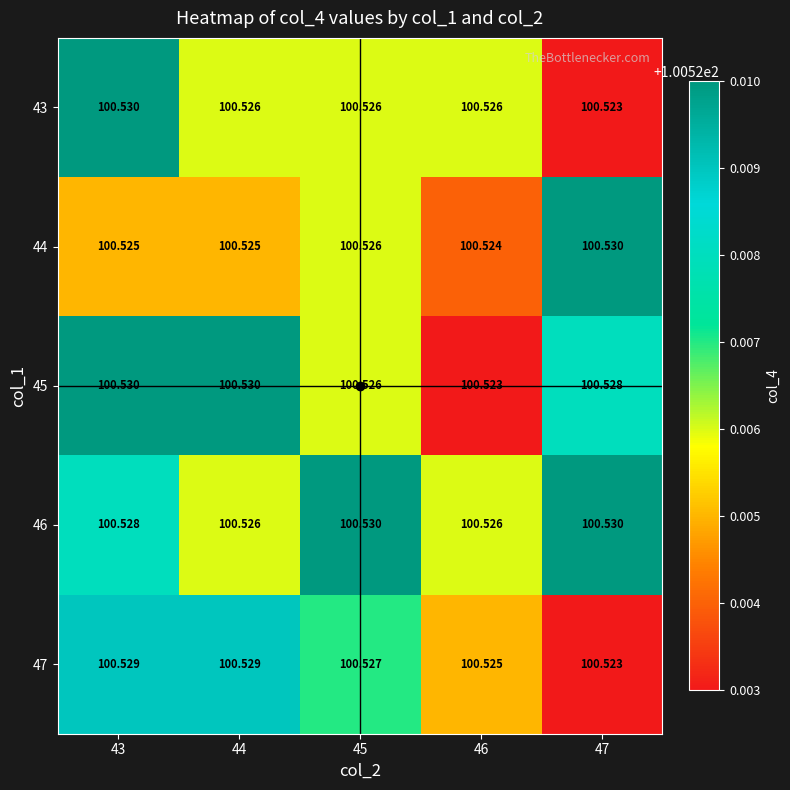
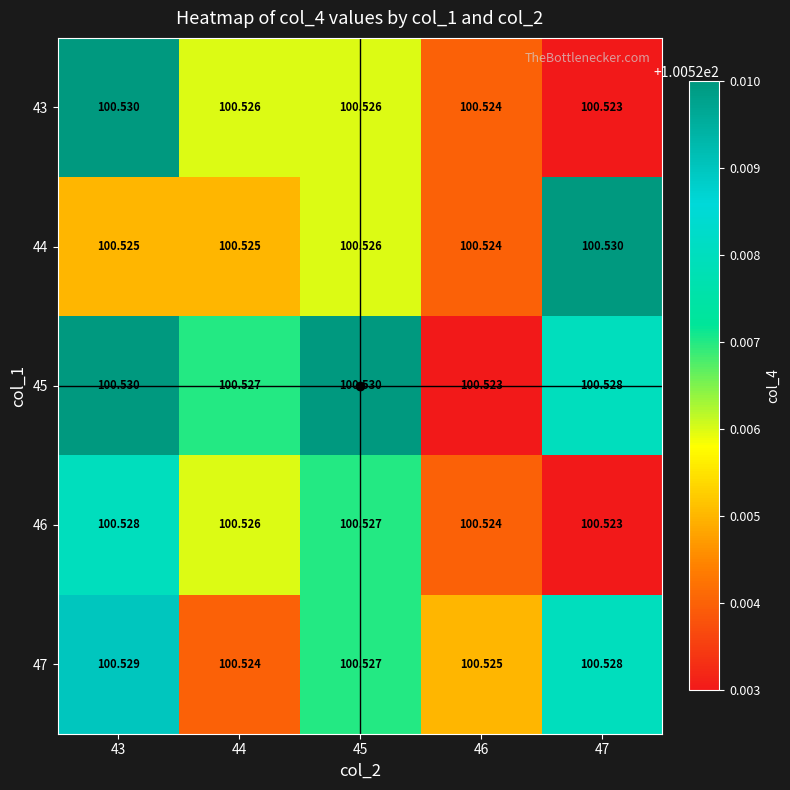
  {
    "43": {
      "43": 100.530,
      "44": 100.526,
      "45": 100.526,
-     "46": 100.526
+     "46": 100.524
    },
    "44": {
      "43": 100.525,
      "44": 100.525,
      "45": 100.526,
      "46": 100.524,
      "47": 100.530
    },
    "45": {
      "43": 100.530,
-     "44": 100.530,
-     "45": 100.526,
+     "44": 100.527,
+     "45": 100.530,
      "46": 100.523,
      "47": 100.528
    },
    "46": {
      "43": 100.528,
      "44": 100.526,
-     "45": 100.530,
-     "46": 100.526,
-     "47": 100.530
+     "45": 100.527,
+     "46": 100.524,
+     "47": 100.523
    },
    "47": {
      "43": 100.529,
-     "44": 100.529,
+     "44": 100.524,
      "45": 100.527,
      "46": 100.525,
-     "47": 100.523
+     "47": 100.528
    }
  }
